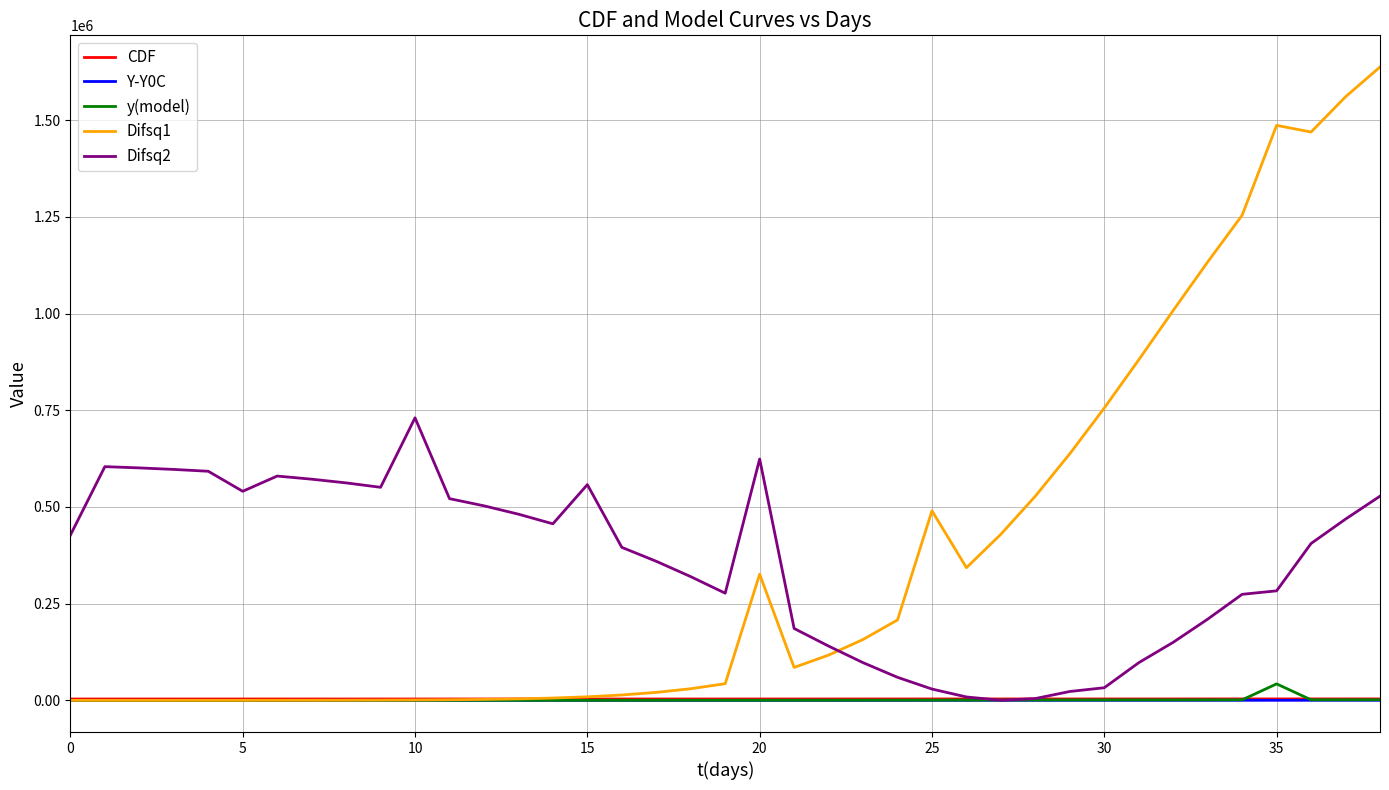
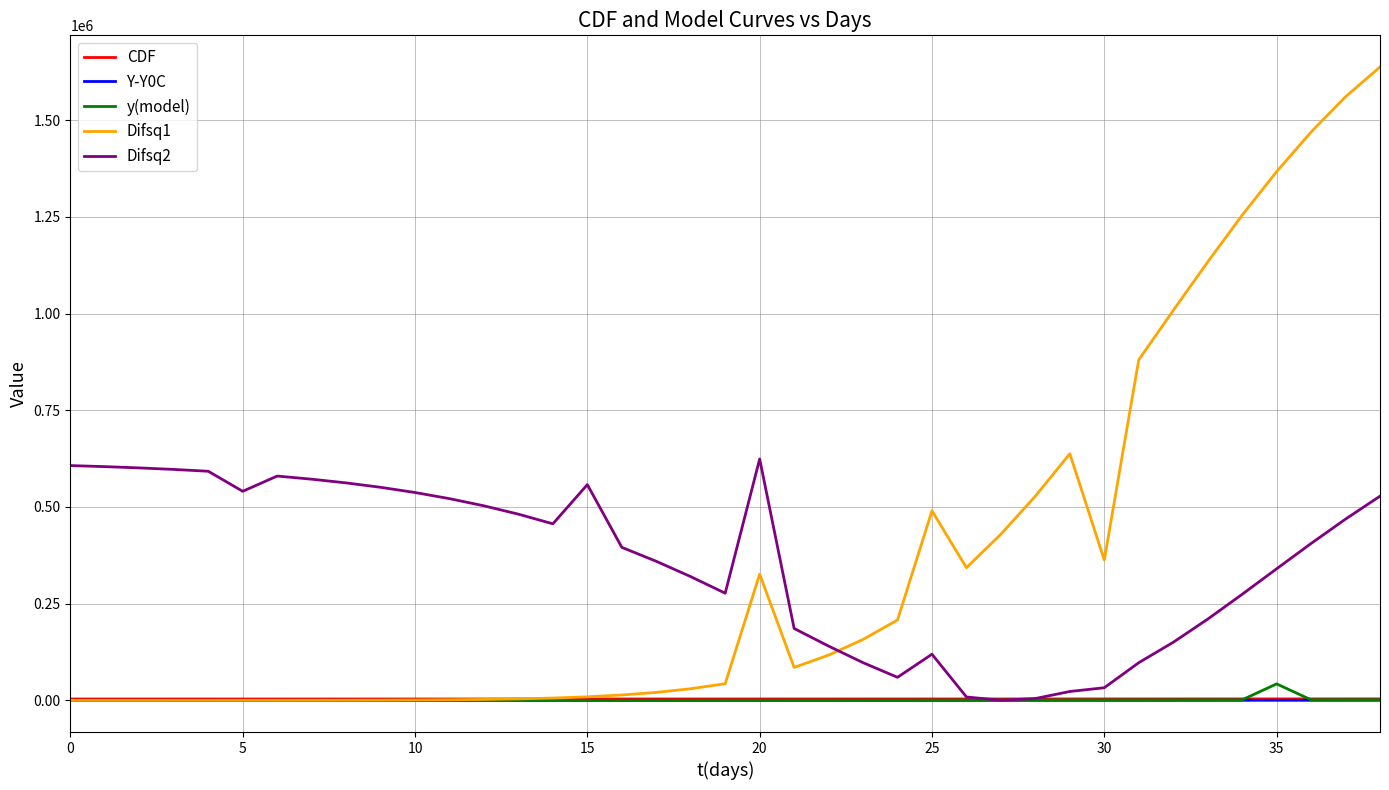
  {
    "y(model)": {
      "35": 40000
    },
    "Difsq1": {
      "20": 330000,
      "25": 490000,
-     "30": 760000,
-     "35": 1490000
+     "30": 360000,
+     "35": 1370000
    },
    "Difsq2": {
-     "0": 430000,
+     "0": 610000,
      "5": 540000,
-     "10": 730000,
+     "10": 540000,
      "15": 560000,
      "20": 620000,
-     "25": 30000,
+     "25": 120000,
      "30": 30000,
-     "35": 280000
+     "35": 340000
    }
  }
